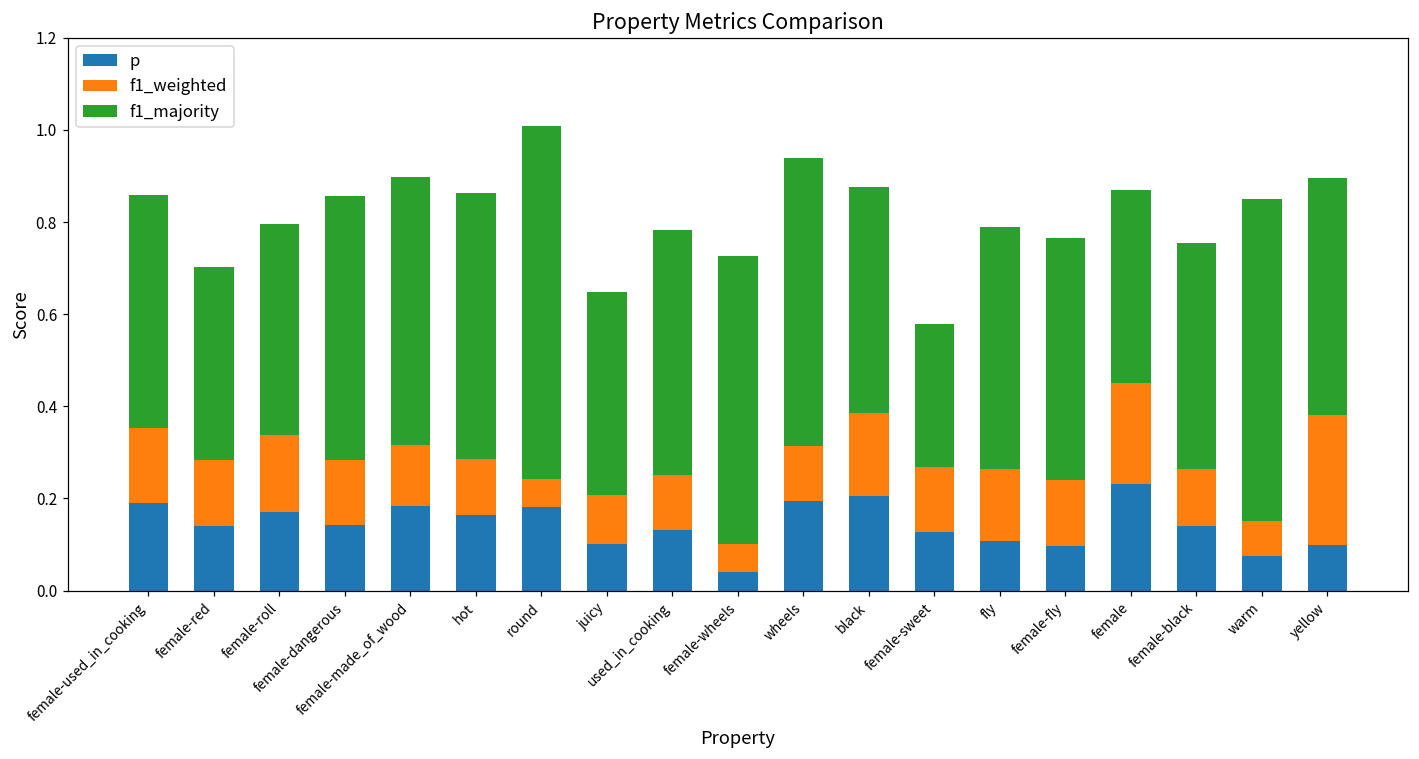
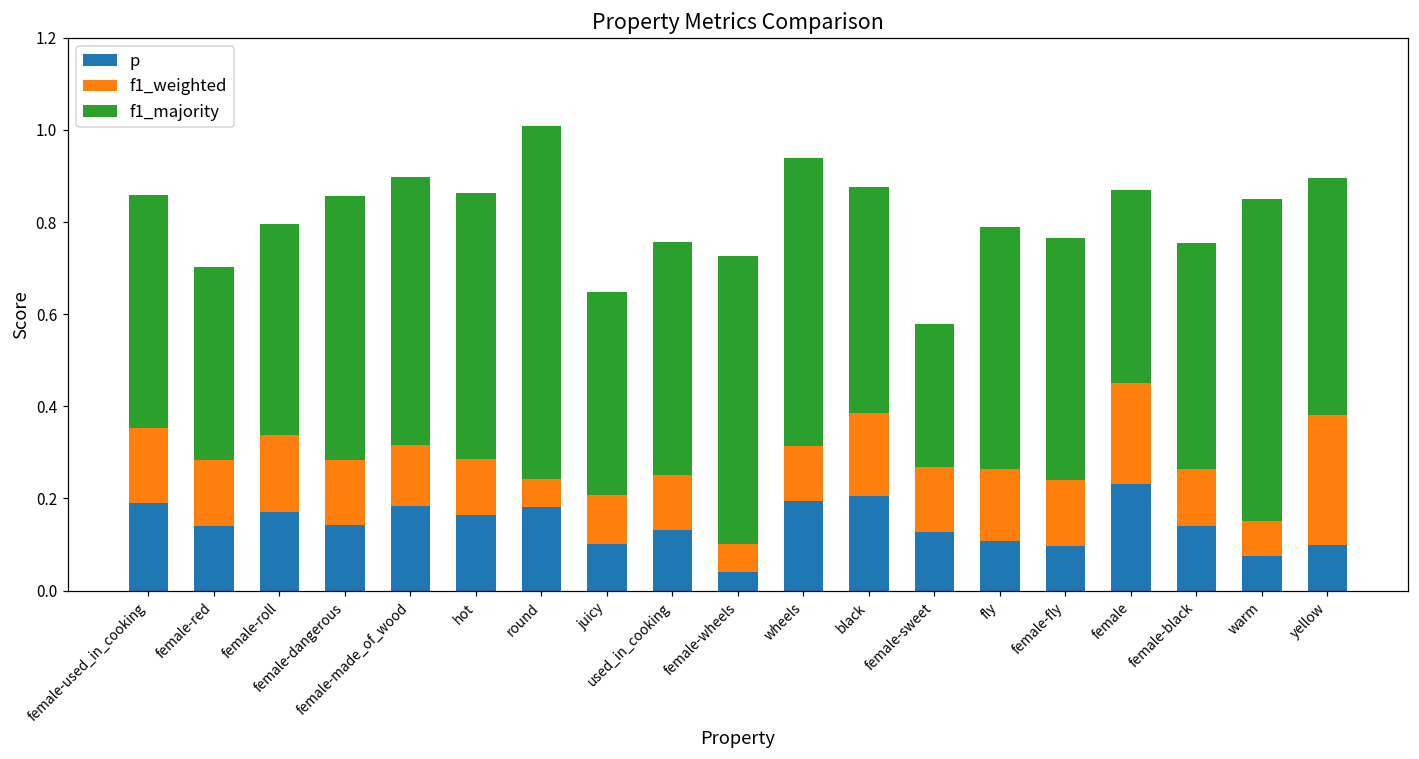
  {
    "p": {
      "female-used_in_cooking": 0.19,
      "female-red": 0.14,
      "female-roll": 0.17,
      "female-dangerous": 0.14,
      "female-made_of_wood": 0.18,
      "hot": 0.16,
      "round": 0.18,
      "juicy": 0.10,
      "used_in_cooking": 0.13,
      "female-wheels": 0.04,
      "wheels": 0.20,
      "black": 0.21,
      "female-sweet": 0.13,
      "fly": 0.11,
      "female-fly": 0.10,
      "female": 0.23,
      "female-black": 0.14,
      "warm": 0.07,
      "yellow": 0.10
    },
    "f1_weighted": {
      "female-used_in_cooking": 0.16,
      "female-red": 0.14,
      "female-roll": 0.17,
      "female-dangerous": 0.14,
      "female-made_of_wood": 0.13,
      "hot": 0.12,
      "round": 0.06,
      "juicy": 0.11,
      "used_in_cooking": 0.12,
      "female-wheels": 0.06,
      "wheels": 0.12,
      "black": 0.18,
      "female-sweet": 0.14,
      "fly": 0.16,
      "female-fly": 0.14,
      "female": 0.22,
      "female-black": 0.12,
      "warm": 0.08,
      "yellow": 0.28
    },
    "f1_majority": {
      "female-used_in_cooking": 0.51,
      "female-red": 0.42,
      "female-roll": 0.46,
      "female-dangerous": 0.57,
      "female-made_of_wood": 0.58,
      "hot": 0.58,
      "round": 0.77,
      "juicy": 0.44,
-     "used_in_cooking": 0.53,
+     "used_in_cooking": 0.51,
      "female-wheels": 0.63,
      "wheels": 0.63,
      "black": 0.49,
      "female-sweet": 0.31,
      "fly": 0.53,
      "female-fly": 0.53,
      "female": 0.42,
      "female-black": 0.49,
      "warm": 0.70,
      "yellow": 0.51
    }
  }
